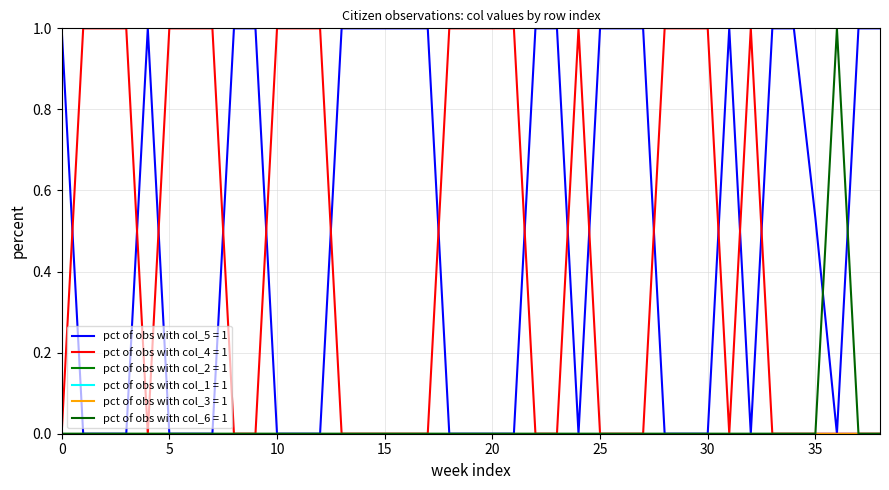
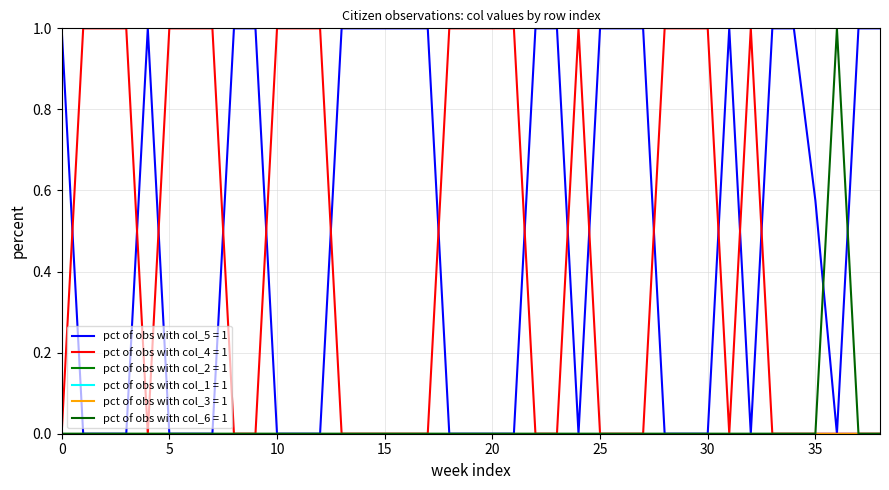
  {
    "pct of obs with col_5 = 1": {
      "0": 1.00,
      "15": 1.00,
      "25": 1.00,
-     "35": 0.53
+     "35": 0.58
    },
    "pct of obs with col_4 = 1": {
      "5": 1.00,
      "10": 1.00,
      "20": 1.00,
      "30": 1.00
    }
  }
